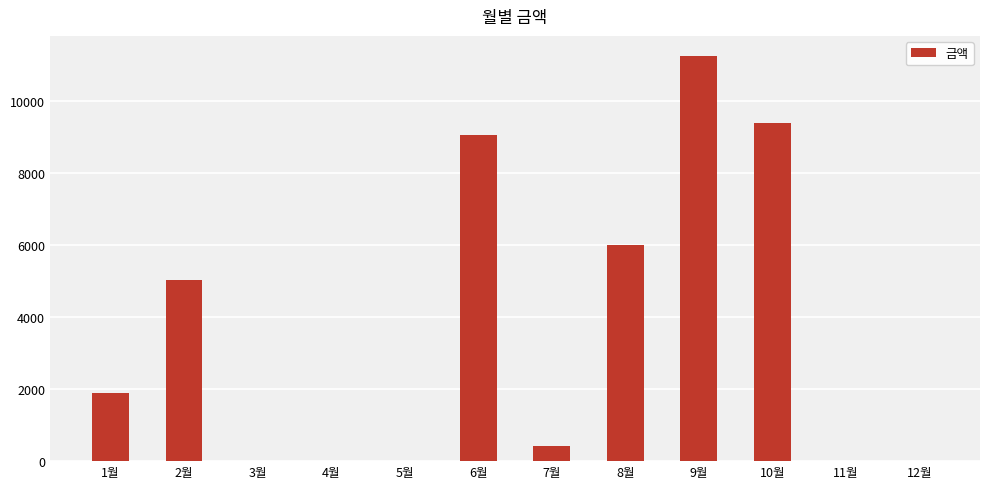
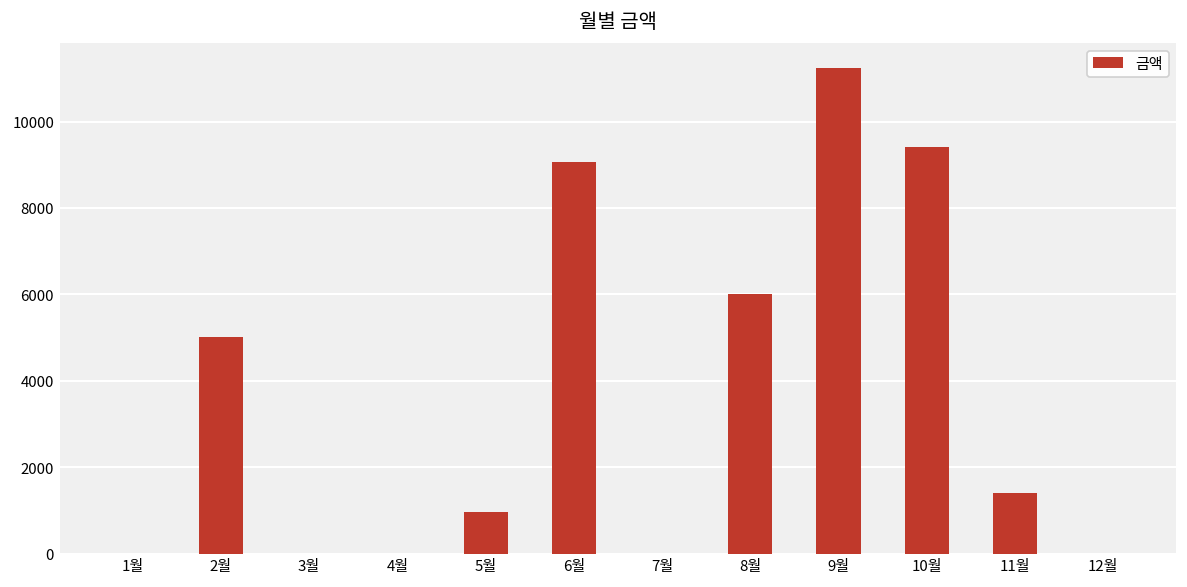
  {
-   "1월": 1900,
+   "1월": 0,
    "2월": 5000,
    "3월": 0,
    "4월": 0,
-   "5월": 0,
+   "5월": 1000,
    "6월": 9100,
-   "7월": 400,
+   "7월": 0,
    "8월": 6000,
    "9월": 11300,
    "10월": 9400,
-   "11월": 0,
+   "11월": 1400,
    "12월": 0
  }
